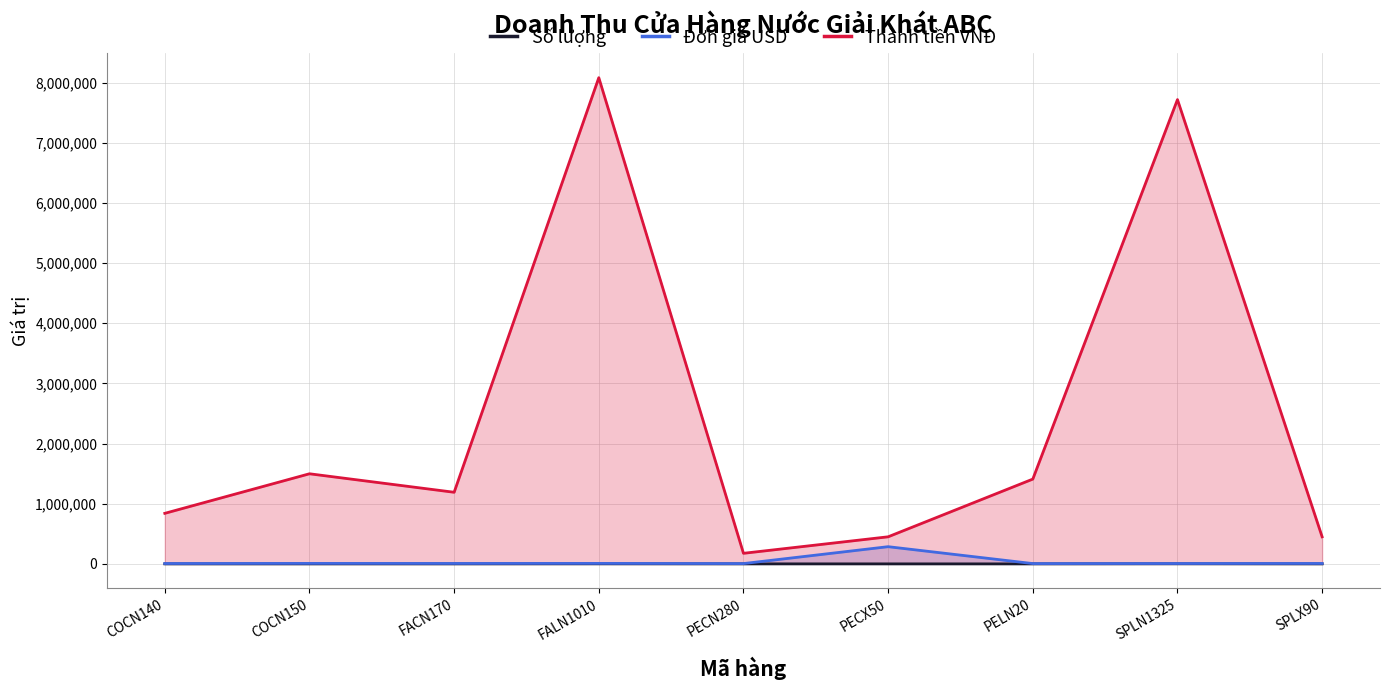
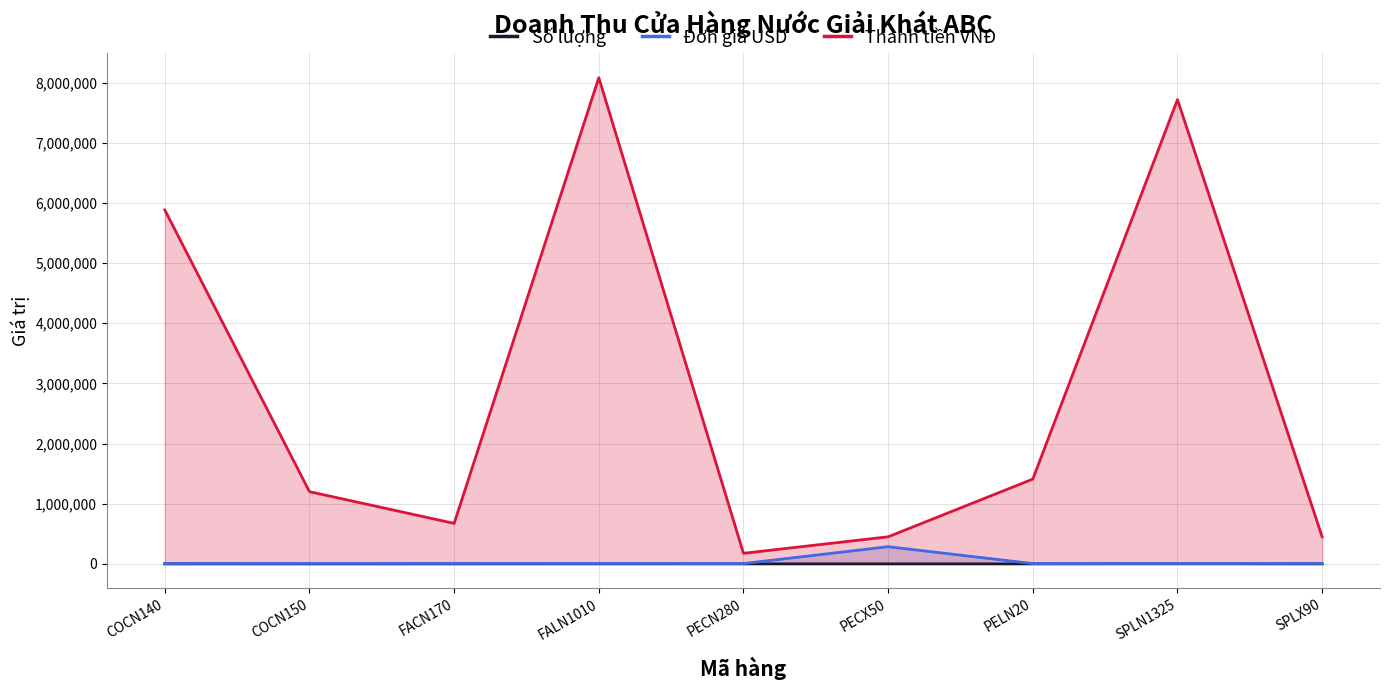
  {
    "Số lượng": {
      "PECX50": "0"
    },
    "Đơn giá USD": {
      "PECX50": "300,000"
    },
    "Thành tiền VNĐ": {
-     "COCN140": "800,000",
-     "COCN150": "1,500,000",
-     "FACN170": "1,200,000",
+     "COCN140": "5,900,000",
+     "COCN150": "1,200,000",
+     "FACN170": "700,000",
      "FALN1010": "8,100,000",
      "PECN280": "200,000",
      "PECX50": "500,000",
      "PELN20": "1,400,000",
      "SPLN1325": "7,700,000",
      "SPLX90": "400,000"
    }
  }
